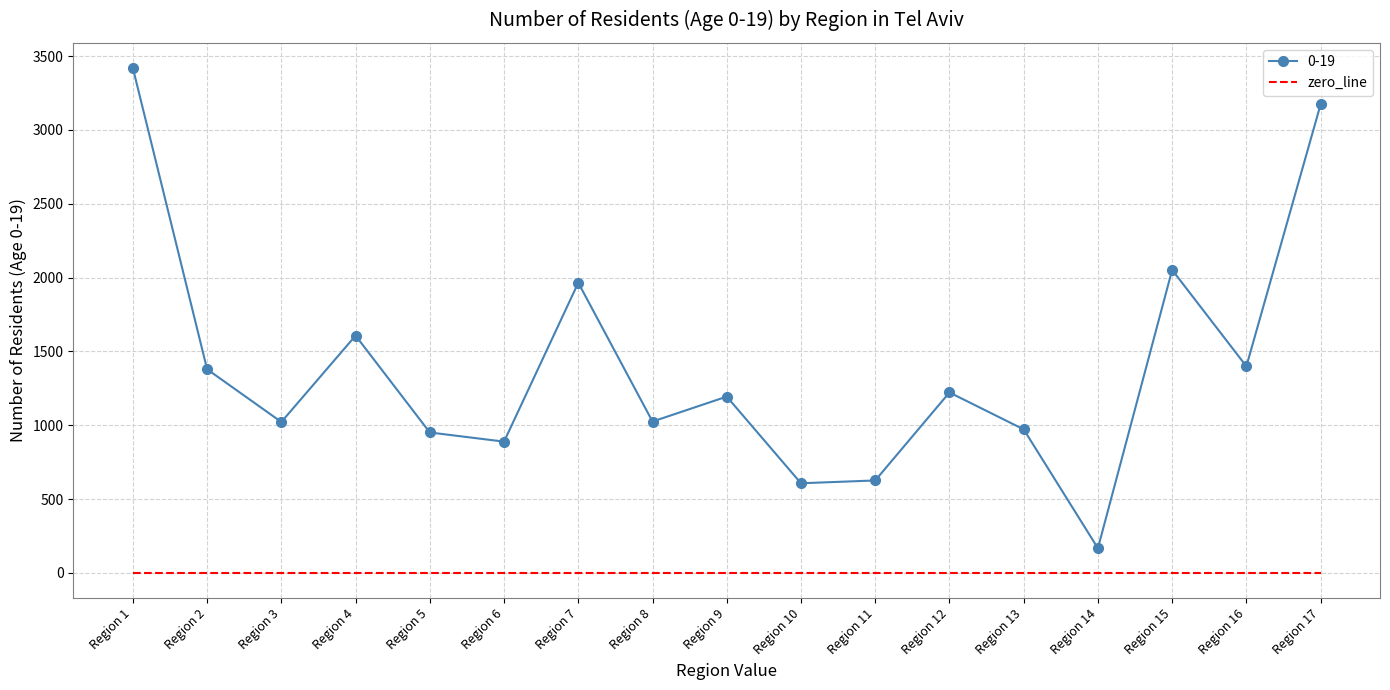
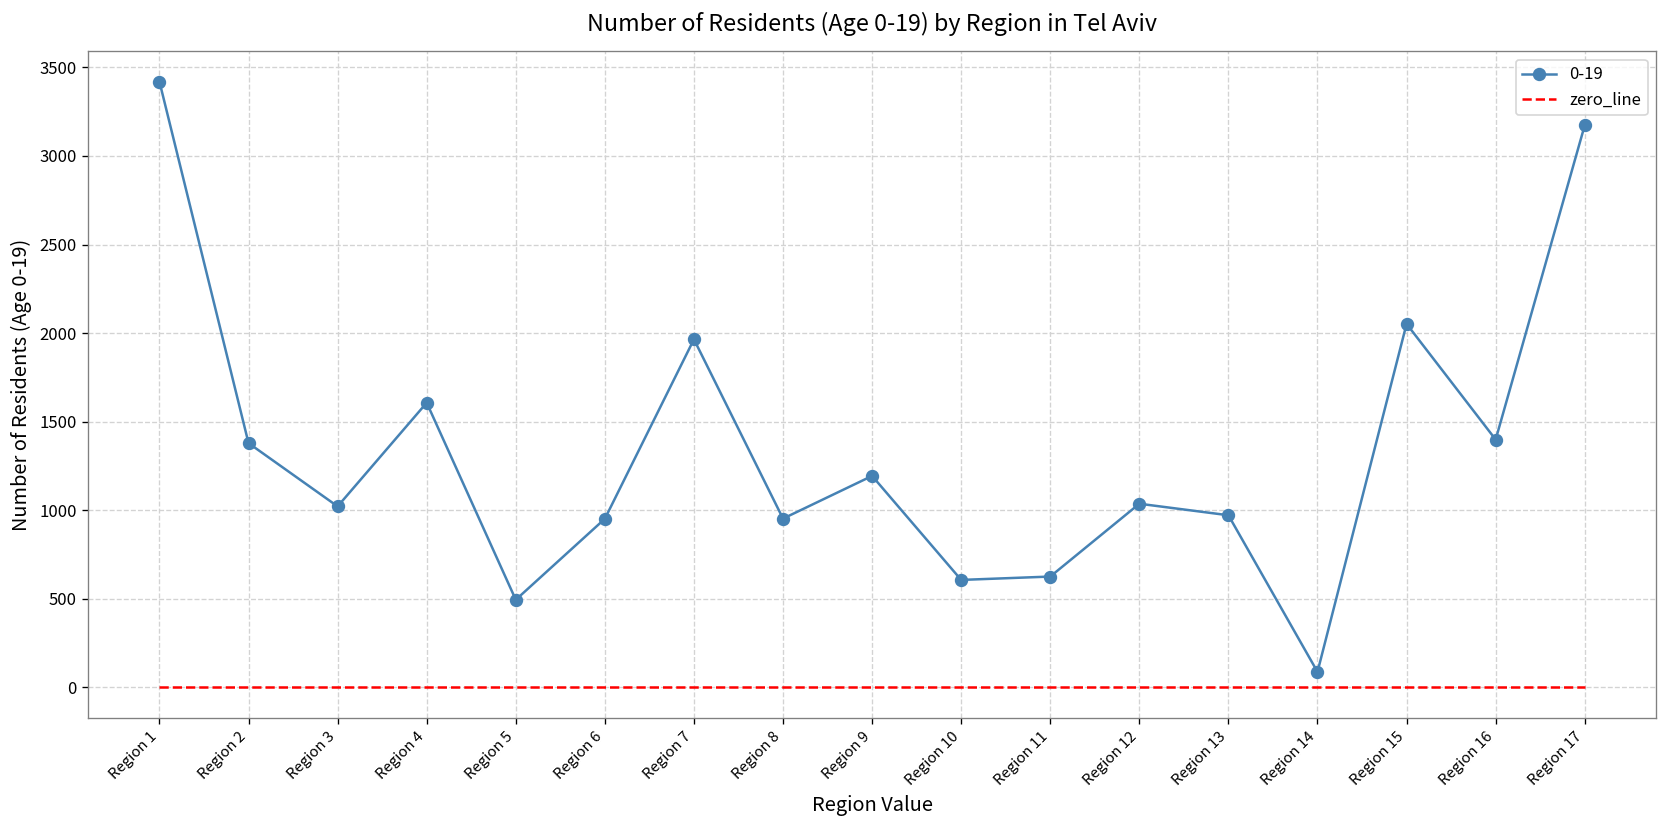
  {
    "0-19": {
      "Region 1": 3420,
      "Region 2": 1380,
      "Region 3": 1020,
      "Region 4": 1610,
-     "Region 5": 950,
-     "Region 6": 890,
+     "Region 5": 500,
+     "Region 6": 950,
      "Region 7": 1970,
-     "Region 8": 1030,
+     "Region 8": 950,
      "Region 9": 1190,
      "Region 10": 610,
      "Region 11": 630,
-     "Region 12": 1220,
+     "Region 12": 1040,
      "Region 13": 970,
-     "Region 14": 170,
+     "Region 14": 90,
      "Region 15": 2050,
      "Region 16": 1400,
      "Region 17": 3170
    },
    "zero_line": {
      "Region 1": 0,
      "Region 2": 0,
      "Region 3": 0,
      "Region 4": 0,
      "Region 5": 0,
      "Region 6": 0,
      "Region 7": 0,
      "Region 8": 0,
      "Region 9": 0,
      "Region 10": 0,
      "Region 11": 0,
      "Region 12": 0,
      "Region 13": 0,
      "Region 14": 0,
      "Region 15": 0,
      "Region 16": 0,
      "Region 17": 0
    }
  }
